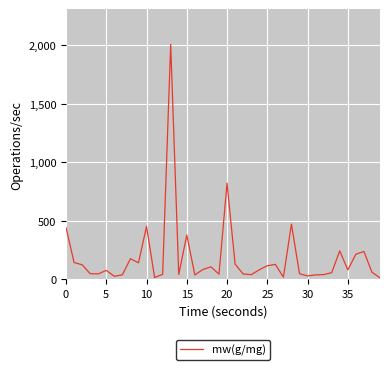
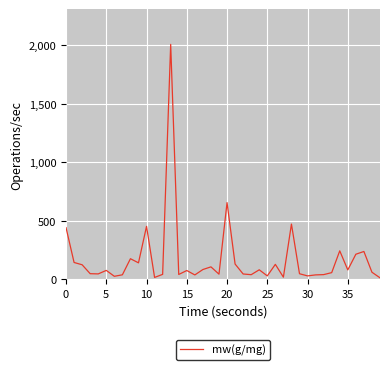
  {
    "0": 440,
    "5": 70,
    "10": 450,
-   "15": 380,
-   "20": 820,
-   "25": 110,
+   "15": 70,
+   "20": 660,
+   "25": 30,
    "30": 30,
    "35": 80
  }
